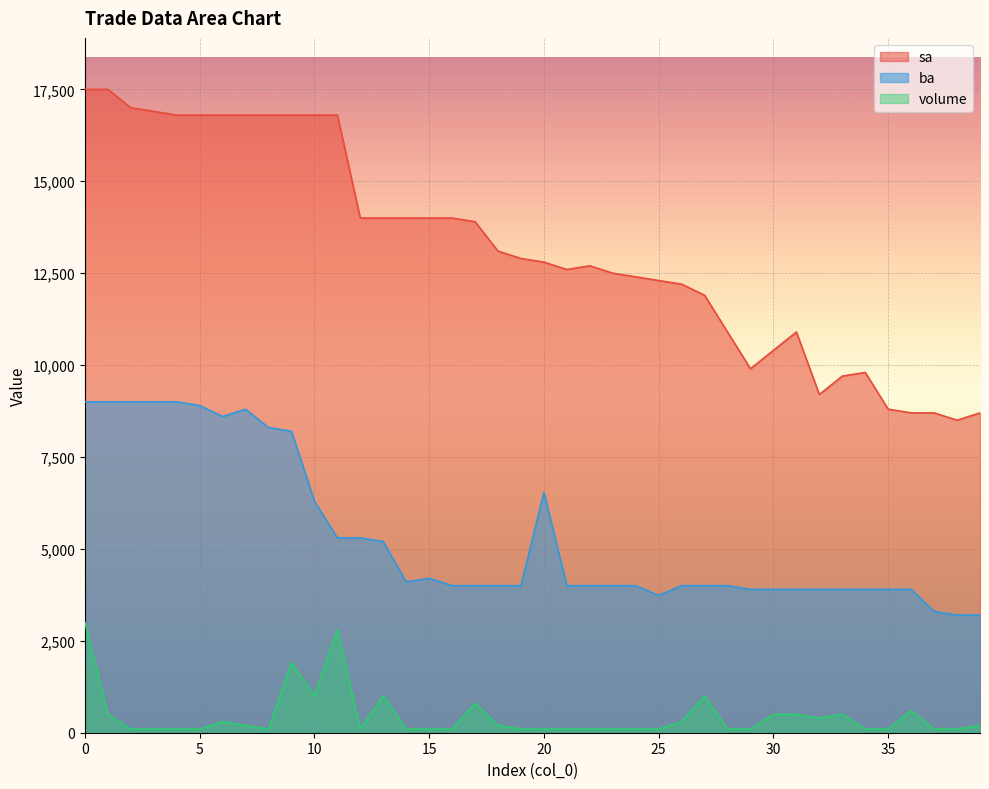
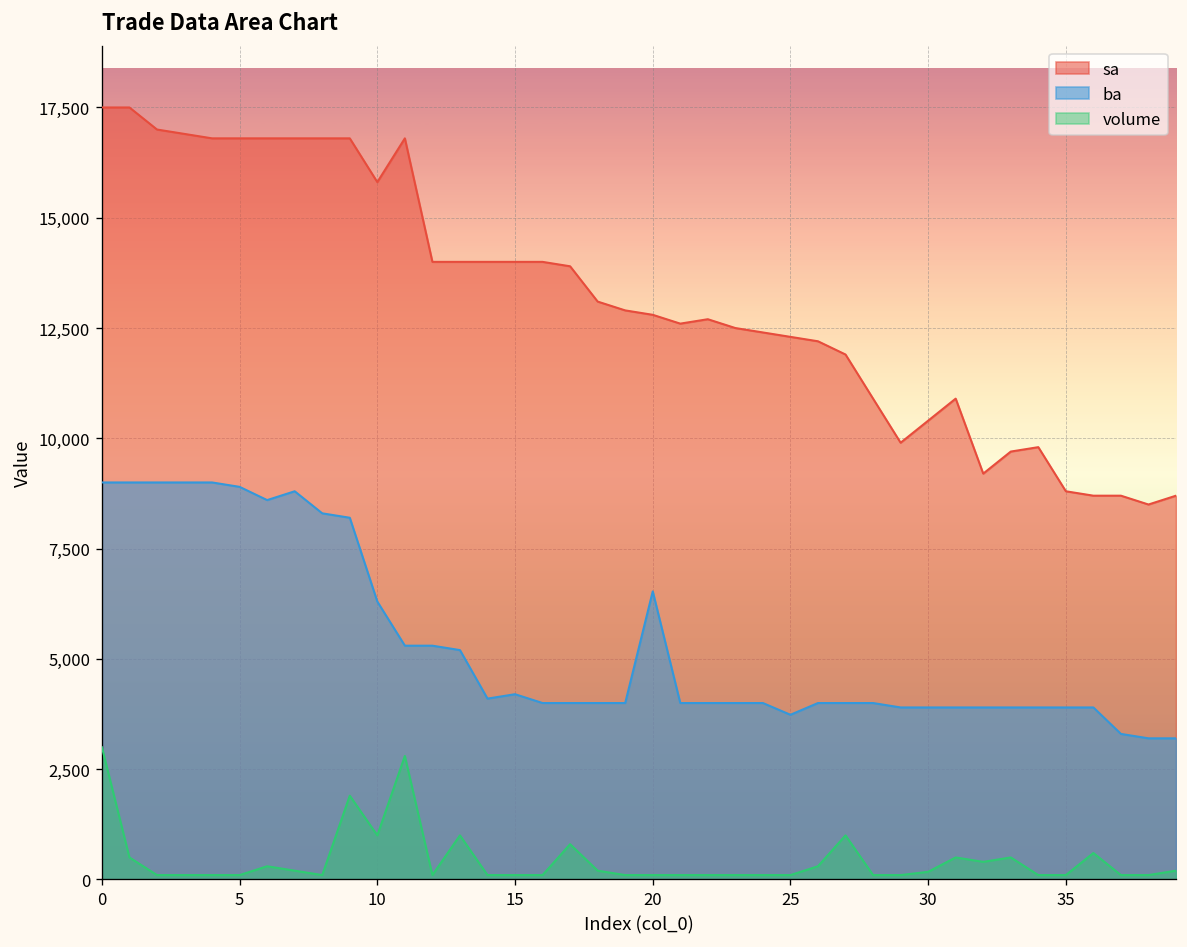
  {
    "sa": {
      "0": "17,500",
      "5": "16,800",
-     "10": "16,800",
+     "10": "15,800",
      "15": "14,000",
      "20": "12,800",
      "25": "12,300",
      "30": "10,400",
      "35": "8,800"
    },
    "ba": {
      "0": "9,000",
      "5": "8,900",
      "10": "6,300",
      "15": "4,200",
      "20": "6,500",
      "25": "3,700",
      "30": "3,900",
      "35": "3,900"
    },
    "volume": {
      "0": "3,000",
      "5": "100",
      "10": "1,000",
      "15": "100",
      "20": "100",
      "25": "100",
-     "30": "500",
+     "30": "200",
      "35": "100"
    }
  }
